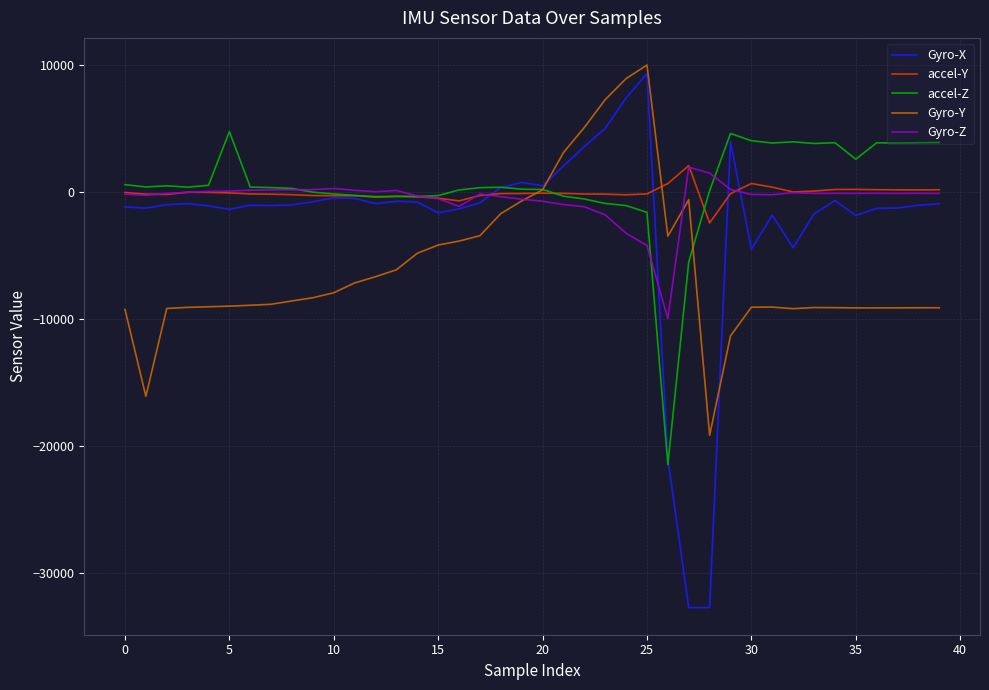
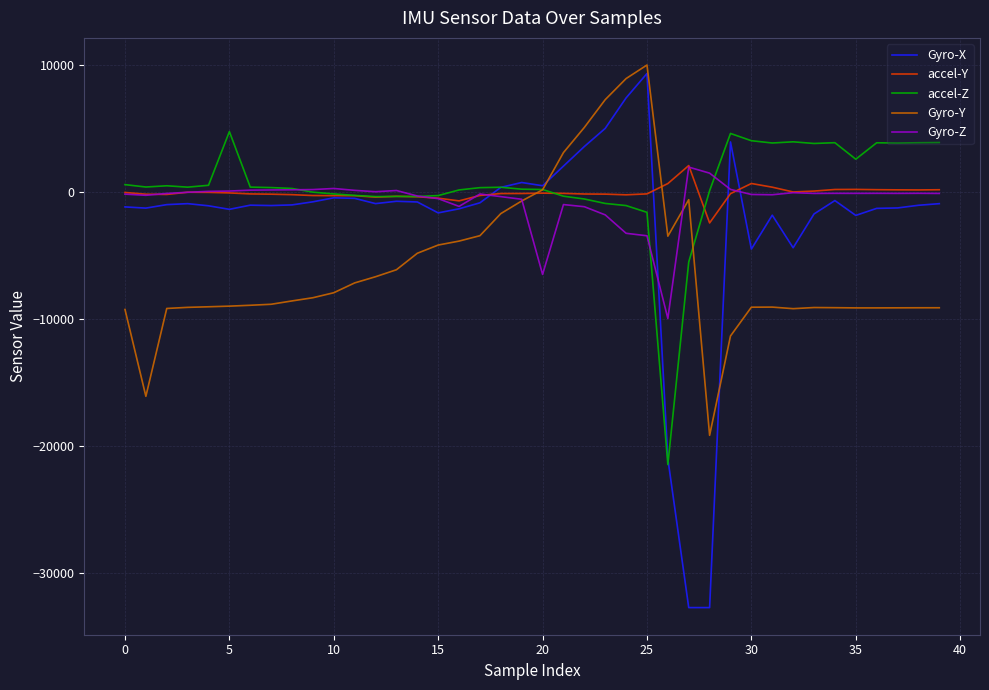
  {
    "Gyro-X": {
      "0": -1200,
      "5": -1300,
      "15": -1600,
      "20": 500,
      "25": 9400,
      "30": -4500,
      "35": -1800
    },
    "accel-Z": {
      "0": 600,
      "5": 4800,
      "15": -300,
      "25": -1600,
      "30": 4100,
      "35": 2600
    },
    "Gyro-Z": {
      "10": 300,
-     "20": -700,
-     "25": -4200,
+     "20": -6500,
+     "25": -3400,
      "30": -200,
      "35": -100
    }
  }
